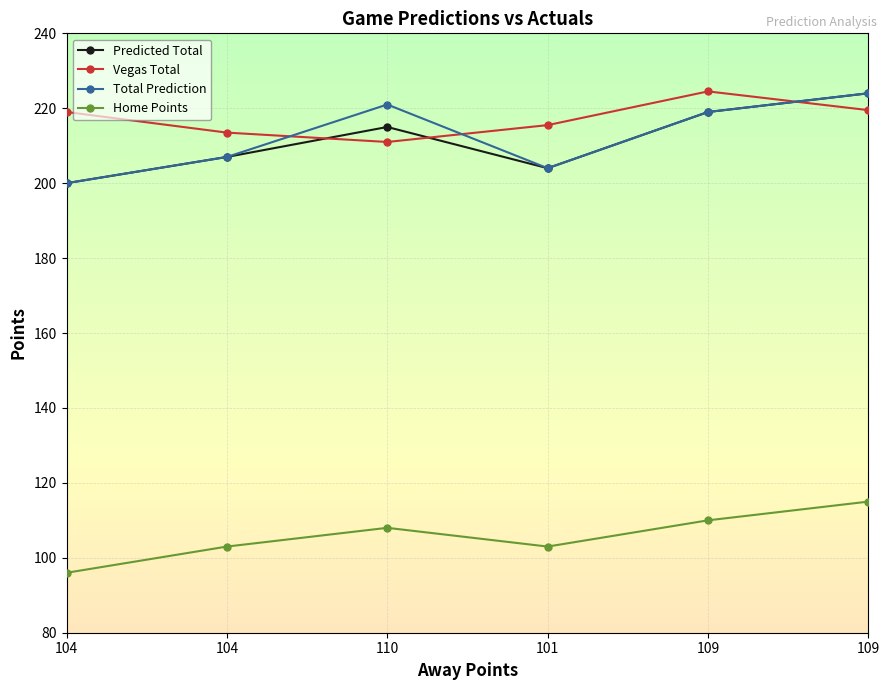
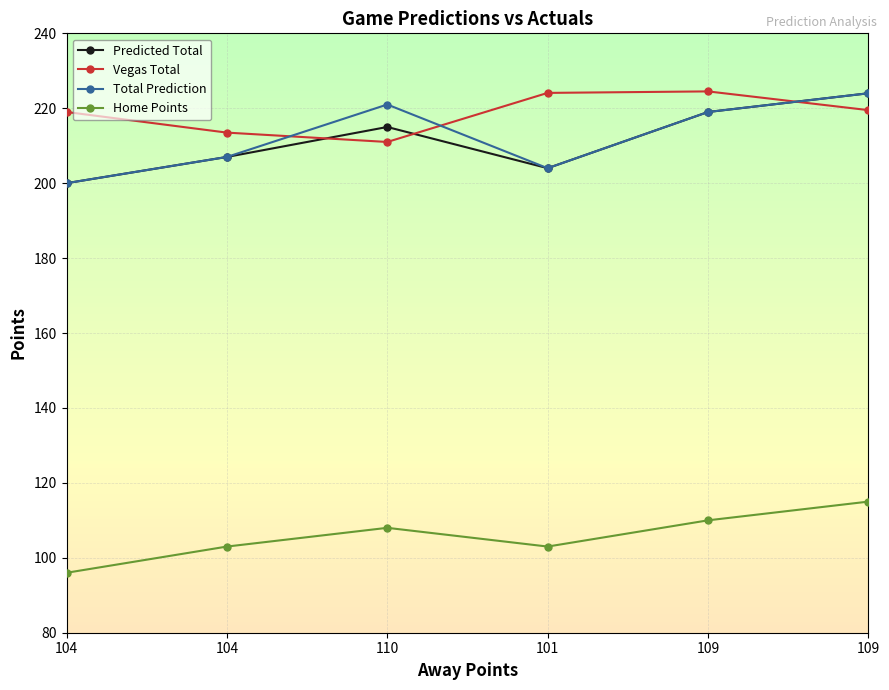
  {
    "Predicted Total": {
      "110": 215
    },
    "Vegas Total": {
      "110": 211,
-     "101": 216
+     "101": 224
    },
    "Total Prediction": {
      "110": 221
    },
    "Home Points": {
      "110": 108,
      "101": 103
    }
  }
